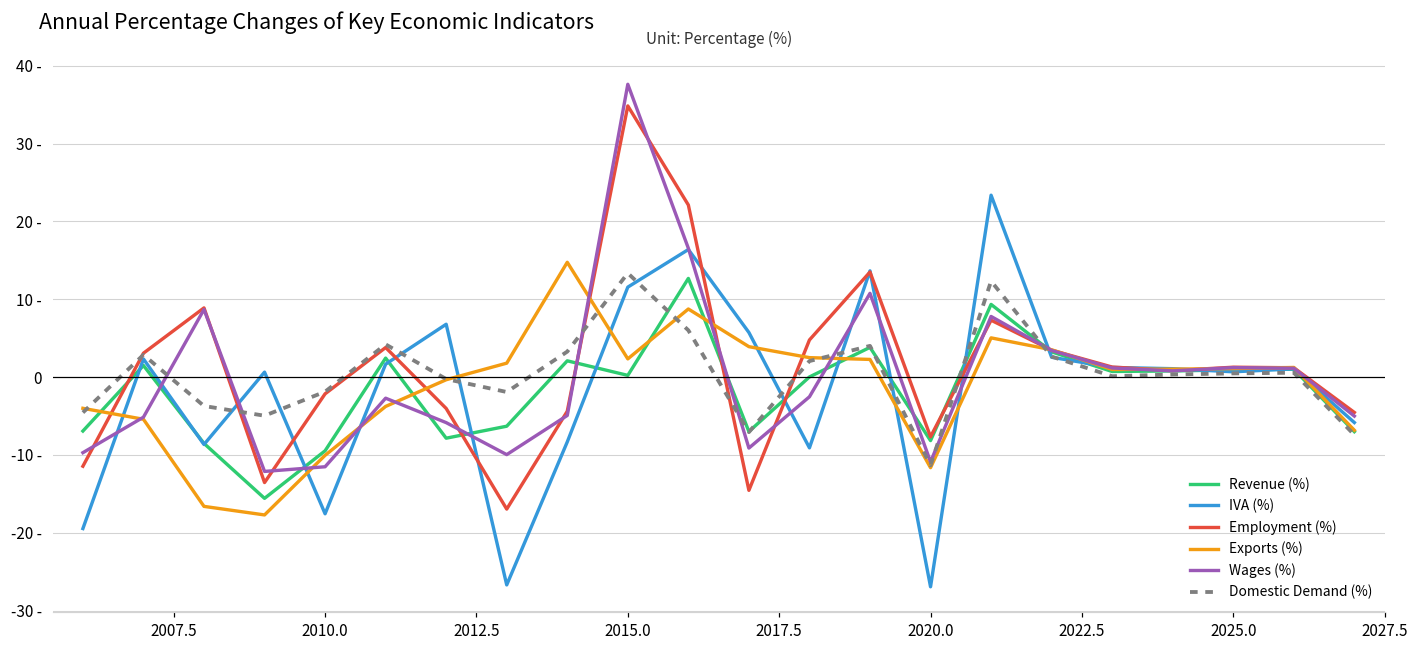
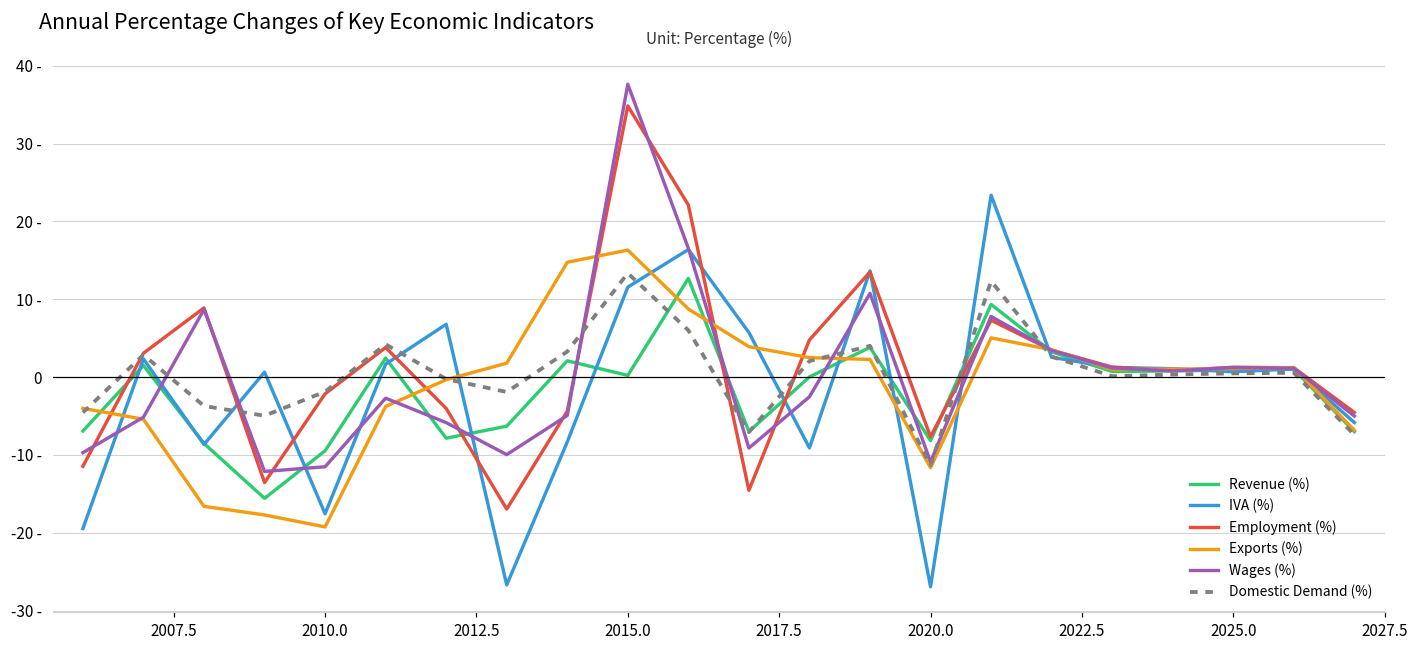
  {
    "Revenue (%)": {
      "2010.0": "-9 -",
      "2015.0": "0 -",
      "2020.0": "-8 -"
    },
    "IVA (%)": {
      "2010.0": "-18 -",
      "2015.0": "12 -",
      "2020.0": "-27 -"
    },
    "Employment (%)": {
      "2015.0": "35 -",
      "2020.0": "-8 -"
    },
    "Exports (%)": {
-     "2010.0": "-10 -",
-     "2015.0": "2 -"
+     "2010.0": "-19 -",
+     "2015.0": "16 -"
    },
    "Wages (%)": {
      "2010.0": "-12 -",
      "2015.0": "38 -",
      "2020.0": "-11 -"
    },
    "Domestic Demand (%)": {
      "2015.0": "13 -"
    }
  }
